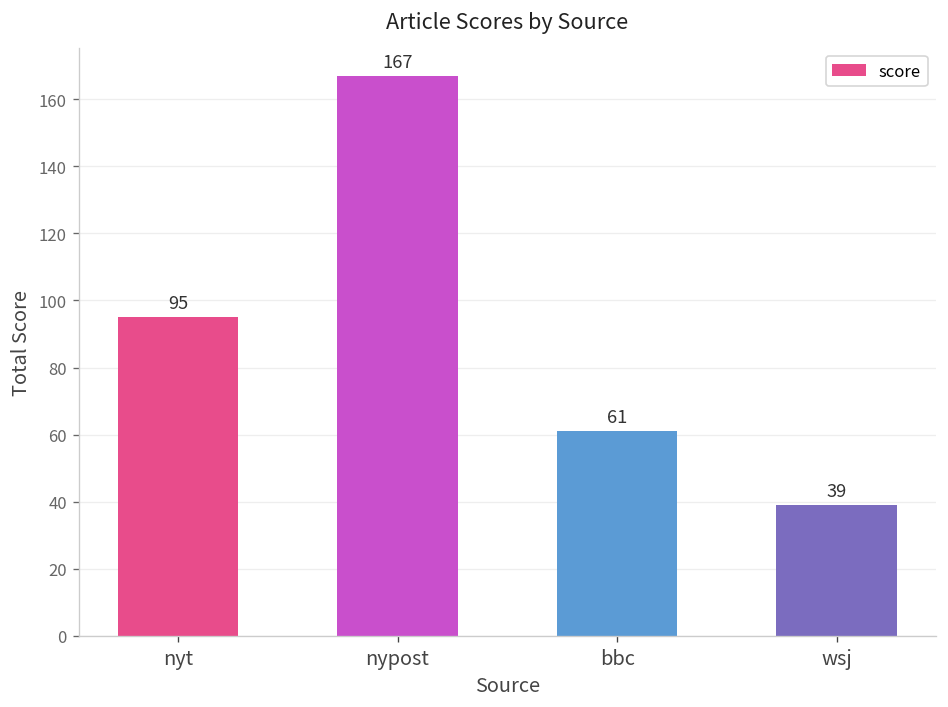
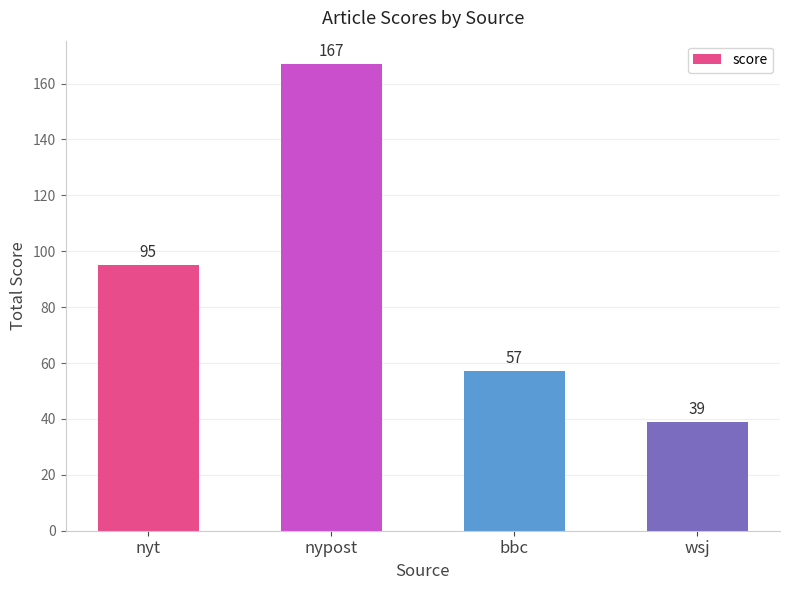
  {
    "nyt": 95,
    "nypost": 167,
-   "bbc": 61,
+   "bbc": 57,
    "wsj": 39
  }
